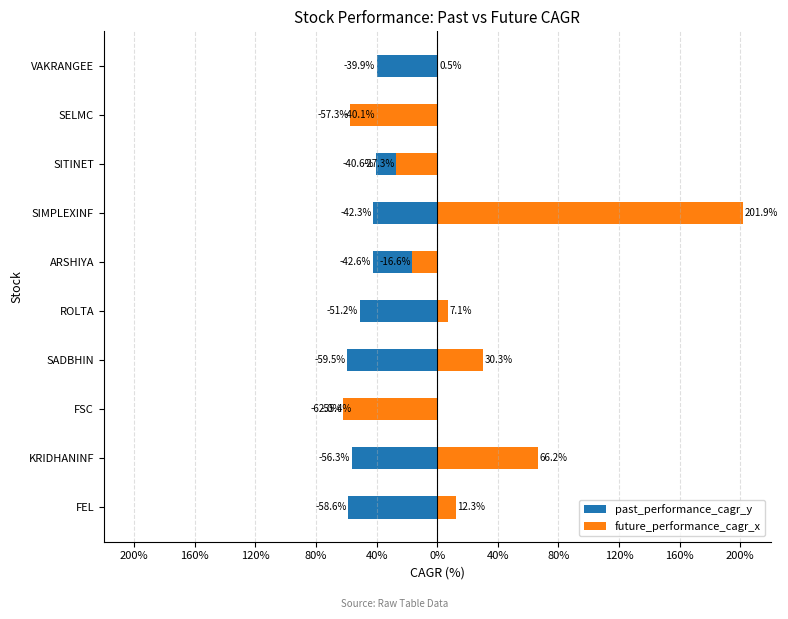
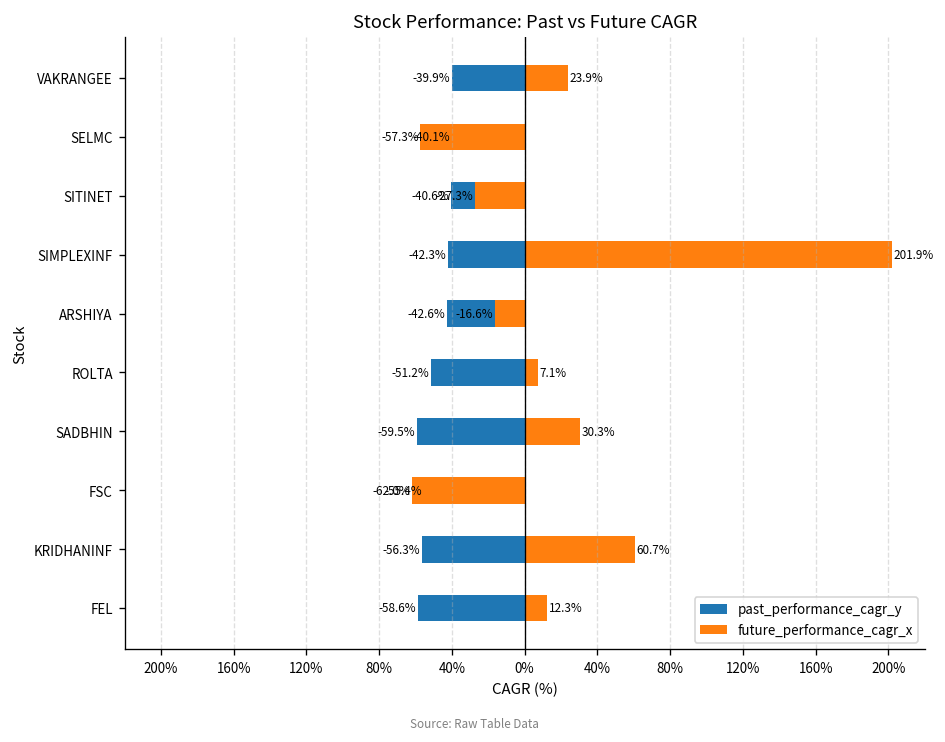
  {
    "past_performance_cagr_y": {
      "VAKRANGEE": "-39.9%",
      "SIMPLEXINF": "-42.3%",
      "ARSHIYA": "-42.6%",
      "ROLTA": "-51.2%",
      "SADBHIN": "-59.5%",
      "KRIDHANINF": "-56.3%",
      "FEL": "-58.6%"
    },
    "future_performance_cagr_x": {
-     "VAKRANGEE": "0.5%",
+     "VAKRANGEE": "23.9%",
      "SIMPLEXINF": "201.9%",
      "ROLTA": "7.1%",
      "SADBHIN": "30.3%",
-     "KRIDHANINF": "66.2%",
+     "KRIDHANINF": "60.7%",
      "FEL": "12.3%"
    }
  }
